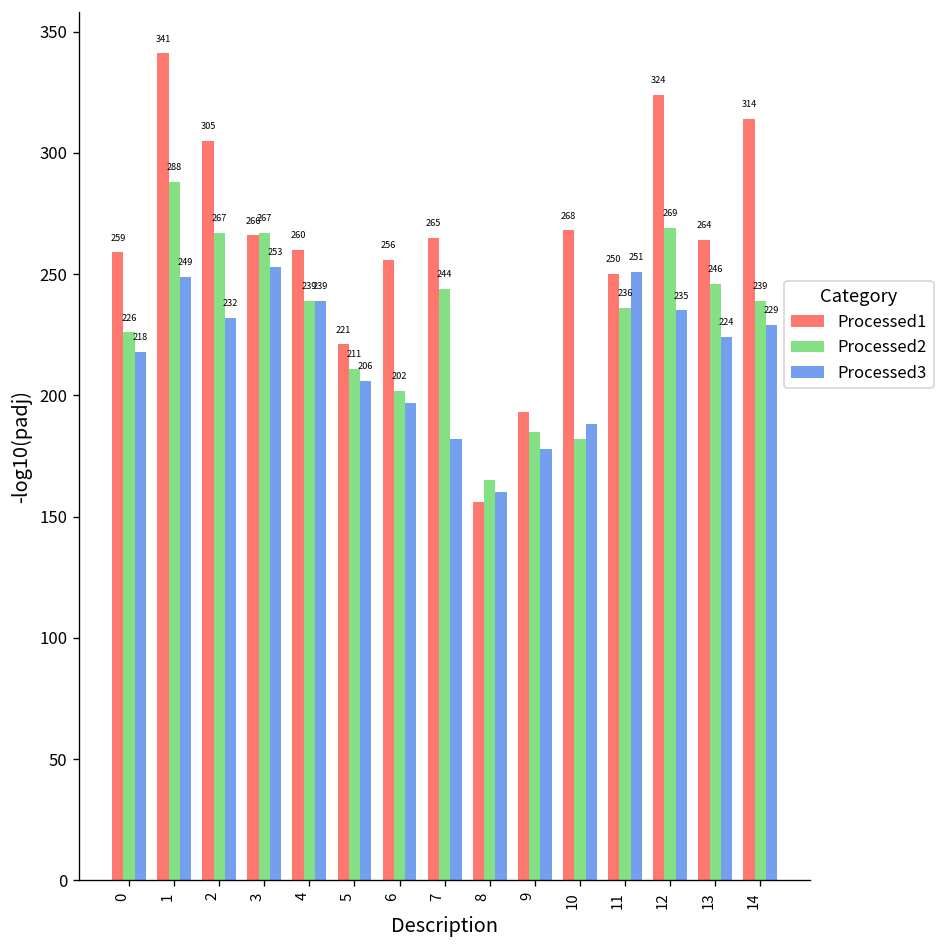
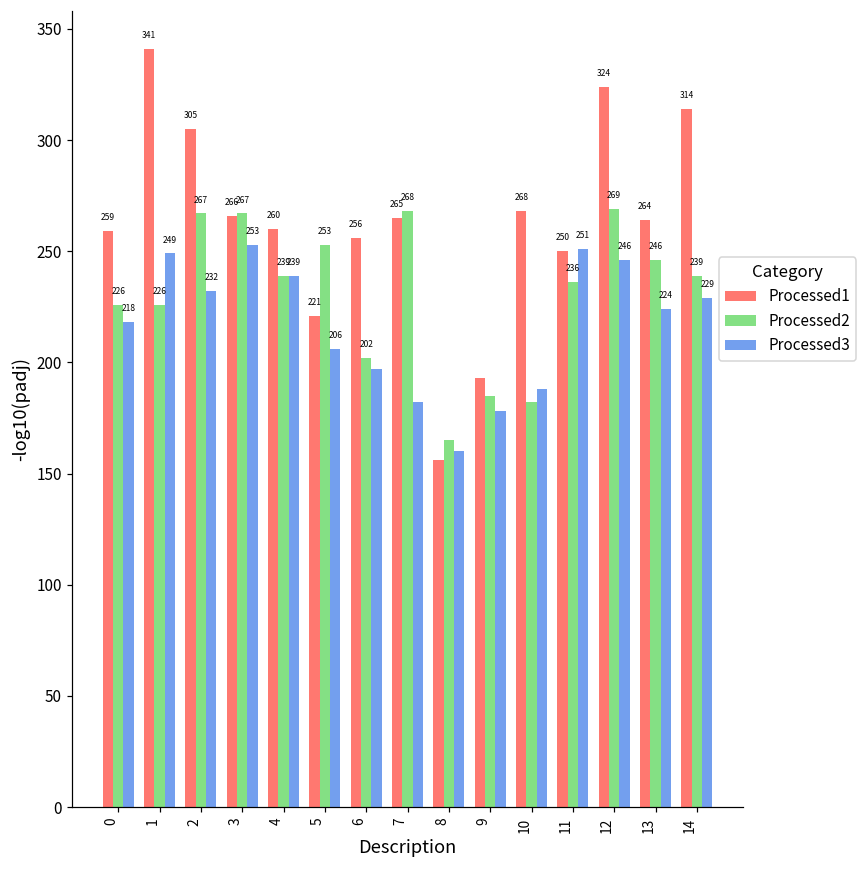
  {
    "Processed1": {
      "0": 259,
      "1": 341,
      "2": 305,
      "4": 260,
      "5": 221,
      "6": 256,
      "7": 265,
      "10": 268,
      "11": 250,
      "12": 324,
      "13": 264,
      "14": 314
    },
    "Processed2": {
      "0": 226,
-     "1": 288,
+     "1": 226,
      "2": 267,
-     "5": 211,
+     "5": 253,
      "6": 202,
-     "7": 244,
+     "7": 268,
      "11": 236,
      "12": 269,
      "13": 246,
      "14": 239
    },
    "Processed3": {
      "0": 218,
      "1": 249,
      "2": 232,
      "3": 253,
      "5": 206,
      "11": 251,
-     "12": 235,
+     "12": 246,
      "13": 224,
      "14": 229
    }
  }
